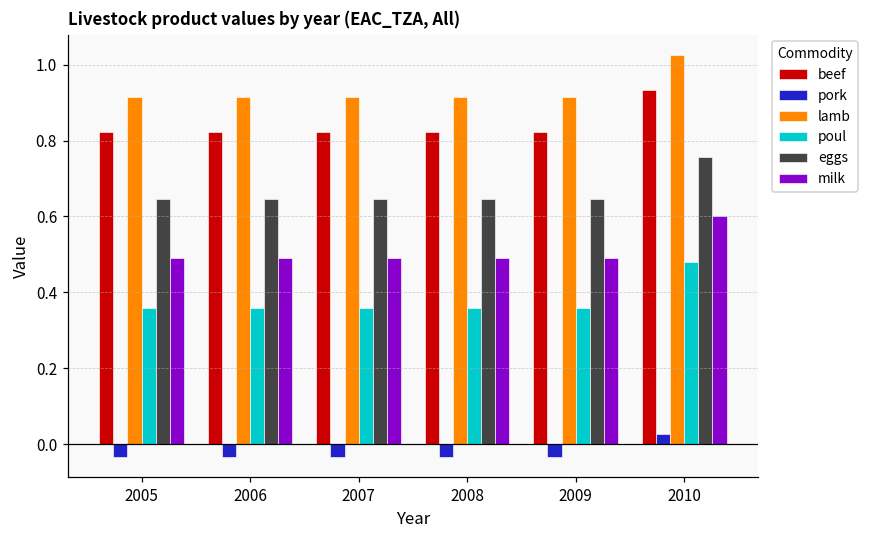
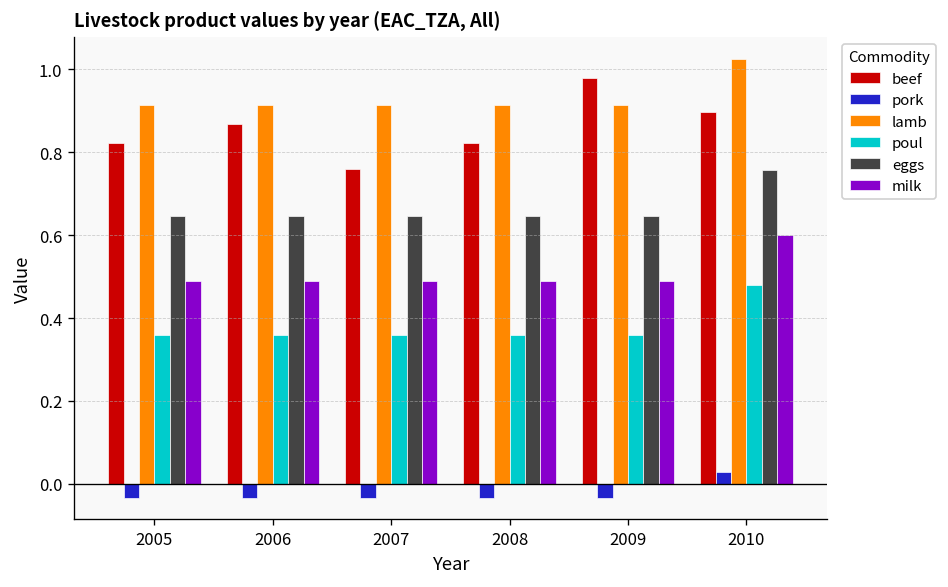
  {
    "beef": {
      "2005": 0.82,
-     "2006": 0.82,
-     "2007": 0.82,
+     "2006": 0.87,
+     "2007": 0.76,
      "2008": 0.82,
-     "2009": 0.82,
-     "2010": 0.93
+     "2009": 0.98,
+     "2010": 0.90
    },
    "pork": {
      "2005": -0.03,
      "2006": -0.03,
      "2007": -0.03,
      "2008": -0.03,
      "2009": -0.03,
      "2010": 0.03
    },
    "lamb": {
      "2005": 0.92,
      "2006": 0.92,
      "2007": 0.92,
      "2008": 0.92,
      "2009": 0.92,
      "2010": 1.03
    },
    "poul": {
      "2005": 0.36,
      "2006": 0.36,
      "2007": 0.36,
      "2008": 0.36,
      "2009": 0.36,
      "2010": 0.48
    },
    "eggs": {
      "2005": 0.65,
      "2006": 0.65,
      "2007": 0.65,
      "2008": 0.65,
      "2009": 0.65,
      "2010": 0.76
    },
    "milk": {
      "2005": 0.49,
      "2006": 0.49,
      "2007": 0.49,
      "2008": 0.49,
      "2009": 0.49,
      "2010": 0.60
    }
  }
